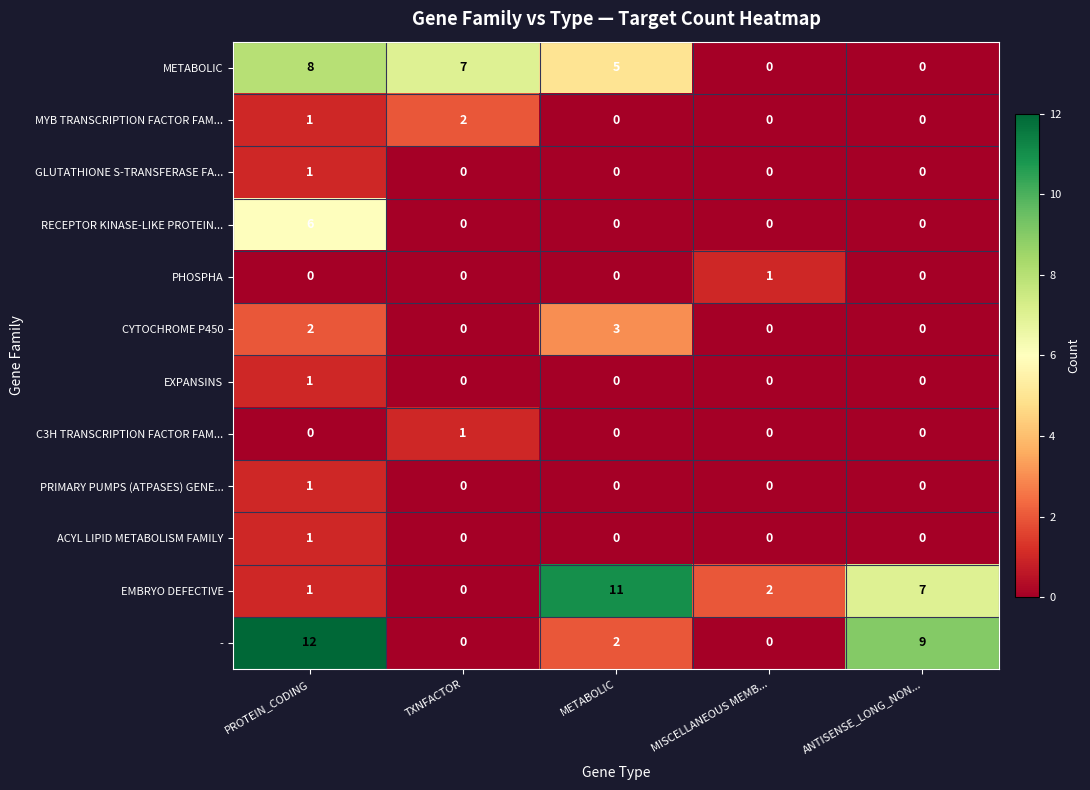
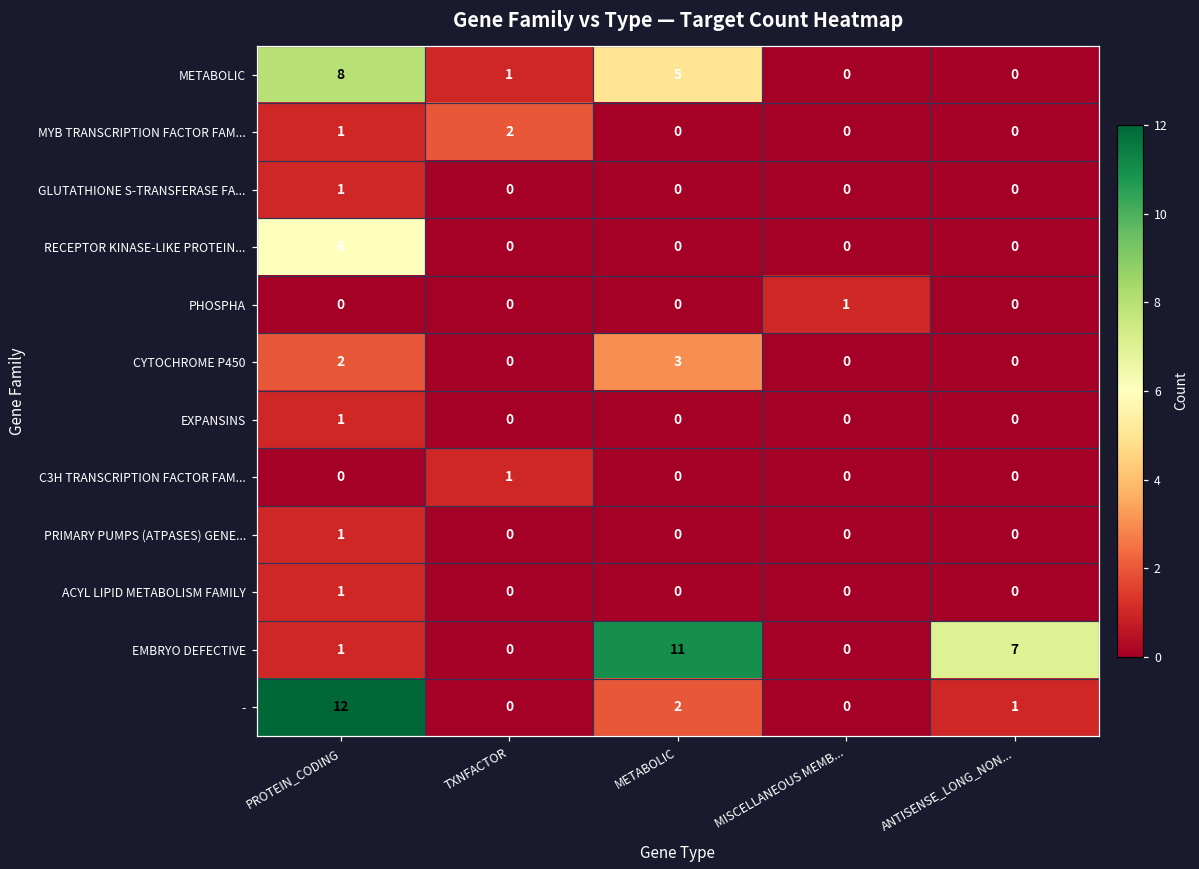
  {
    "METABOLIC": {
      "PROTEIN_CODING": 8,
-     "TXNFACTOR": 7,
+     "TXNFACTOR": 1,
      "METABOLIC": 5,
      "MISCELLANEOUS MEMB...": 0,
      "ANTISENSE_LONG_NON...": 0
    },
    "MYB TRANSCRIPTION FACTOR FAM...": {
      "PROTEIN_CODING": 1,
      "TXNFACTOR": 2,
      "METABOLIC": 0,
      "MISCELLANEOUS MEMB...": 0,
      "ANTISENSE_LONG_NON...": 0
    },
    "GLUTATHIONE S-TRANSFERASE FA...": {
      "PROTEIN_CODING": 1,
      "TXNFACTOR": 0,
      "METABOLIC": 0,
      "MISCELLANEOUS MEMB...": 0,
      "ANTISENSE_LONG_NON...": 0
    },
    "RECEPTOR KINASE-LIKE PROTEIN...": {
      "PROTEIN_CODING": 6,
      "TXNFACTOR": 0,
      "METABOLIC": 0,
      "MISCELLANEOUS MEMB...": 0,
      "ANTISENSE_LONG_NON...": 0
    },
    "PHOSPHA": {
      "PROTEIN_CODING": 0,
      "TXNFACTOR": 0,
      "METABOLIC": 0,
      "MISCELLANEOUS MEMB...": 1,
      "ANTISENSE_LONG_NON...": 0
    },
    "CYTOCHROME P450": {
      "PROTEIN_CODING": 2,
      "TXNFACTOR": 0,
      "METABOLIC": 3,
      "MISCELLANEOUS MEMB...": 0,
      "ANTISENSE_LONG_NON...": 0
    },
    "EXPANSINS": {
      "PROTEIN_CODING": 1,
      "TXNFACTOR": 0,
      "METABOLIC": 0,
      "MISCELLANEOUS MEMB...": 0,
      "ANTISENSE_LONG_NON...": 0
    },
    "C3H TRANSCRIPTION FACTOR FAM...": {
      "PROTEIN_CODING": 0,
      "TXNFACTOR": 1,
      "METABOLIC": 0,
      "MISCELLANEOUS MEMB...": 0,
      "ANTISENSE_LONG_NON...": 0
    },
    "PRIMARY PUMPS (ATPASES) GENE...": {
      "PROTEIN_CODING": 1,
      "TXNFACTOR": 0,
      "METABOLIC": 0,
      "MISCELLANEOUS MEMB...": 0,
      "ANTISENSE_LONG_NON...": 0
    },
    "ACYL LIPID METABOLISM FAMILY": {
      "PROTEIN_CODING": 1,
      "TXNFACTOR": 0,
      "METABOLIC": 0,
      "MISCELLANEOUS MEMB...": 0,
      "ANTISENSE_LONG_NON...": 0
    },
    "EMBRYO DEFECTIVE": {
      "PROTEIN_CODING": 1,
      "TXNFACTOR": 0,
      "METABOLIC": 11,
-     "MISCELLANEOUS MEMB...": 2,
+     "MISCELLANEOUS MEMB...": 0,
      "ANTISENSE_LONG_NON...": 7
    },
    "-": {
      "PROTEIN_CODING": 12,
      "TXNFACTOR": 0,
      "METABOLIC": 2,
      "MISCELLANEOUS MEMB...": 0,
-     "ANTISENSE_LONG_NON...": 9
+     "ANTISENSE_LONG_NON...": 1
    }
  }
